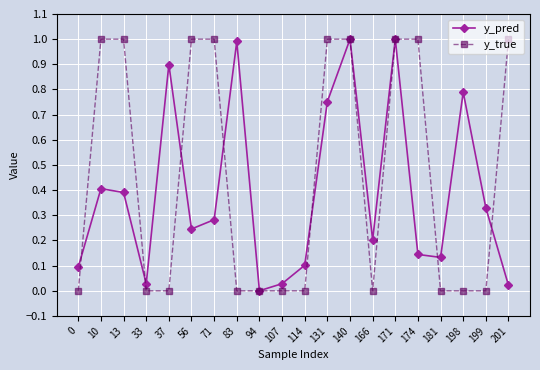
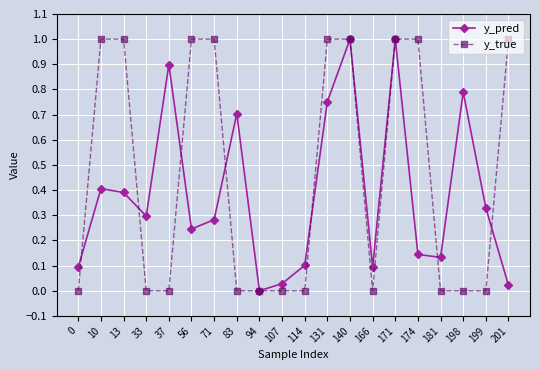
  {
    "y_pred": {
      "0": 0.09,
      "10": 0.41,
      "13": 0.39,
-     "33": 0.03,
+     "33": 0.30,
      "37": 0.90,
      "56": 0.25,
      "71": 0.28,
-     "83": 0.99,
+     "83": 0.70,
      "107": 0.03,
      "114": 0.10,
      "131": 0.75,
-     "166": 0.20,
+     "166": 0.09,
      "174": 0.14,
      "181": 0.13,
      "198": 0.79,
      "199": 0.33,
      "201": 0.02
    },
    "y_true": {
      "0": 0.00,
      "10": 1.00,
      "13": 1.00,
      "33": 0.00,
      "37": 0.00,
      "56": 1.00,
      "71": 1.00,
      "83": 0.00,
      "107": 0.00,
      "114": 0.00,
      "131": 1.00,
      "166": 0.00,
      "174": 1.00,
      "181": 0.00,
      "198": 0.00,
      "199": 0.00
    }
  }
